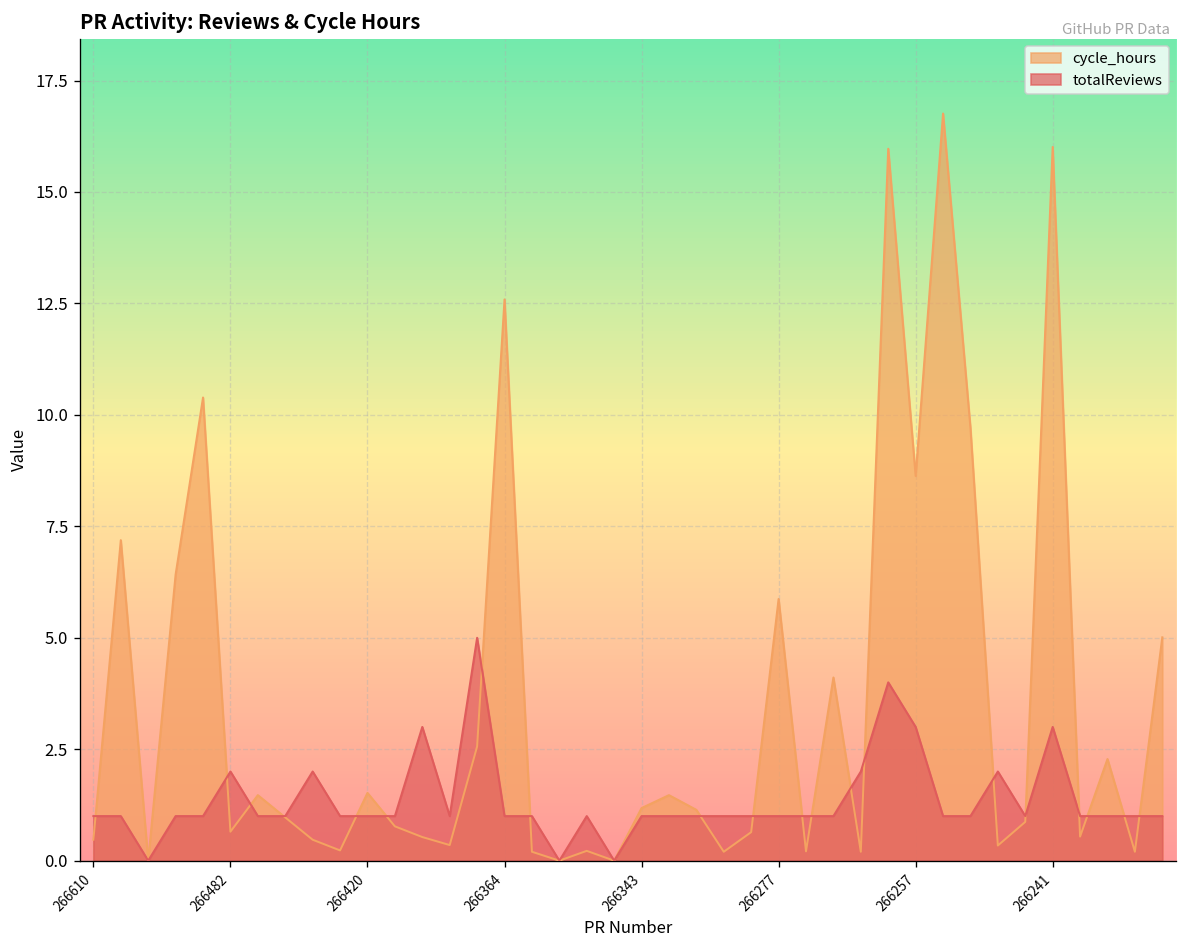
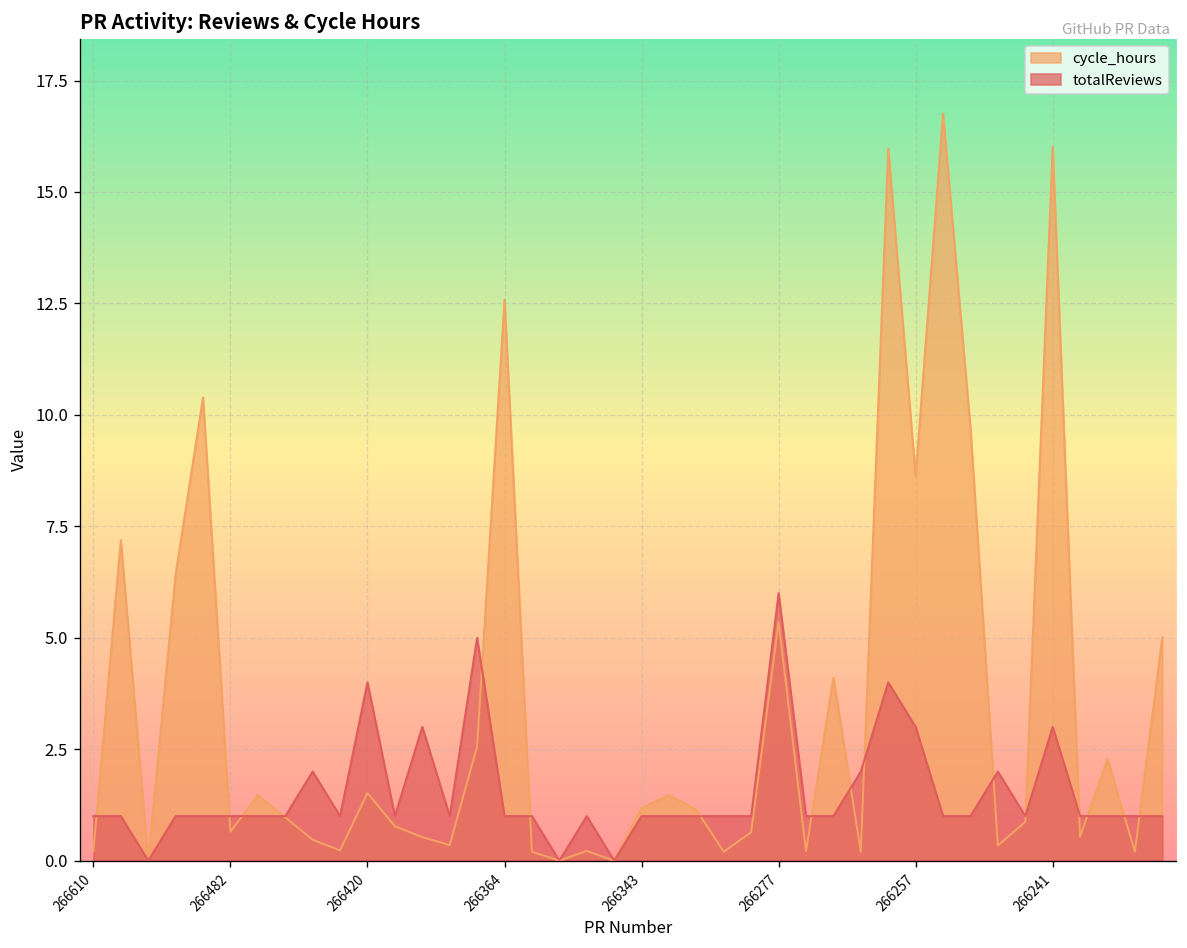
  {
    "cycle_hours": {
-     "266610": 0.5,
+     "266610": 0.2,
      "266482": 0.7,
      "266420": 1.5,
      "266364": 12.6,
      "266343": 1.2,
-     "266277": 5.9,
+     "266277": 5.4,
      "266257": 8.6,
      "266241": 16.0
    },
    "totalReviews": {
      "266610": 1,
-     "266482": 2,
-     "266420": 1,
+     "266482": 1,
+     "266420": 4,
      "266364": 1,
      "266343": 1,
-     "266277": 1,
+     "266277": 6,
      "266257": 3,
      "266241": 3
    }
  }
